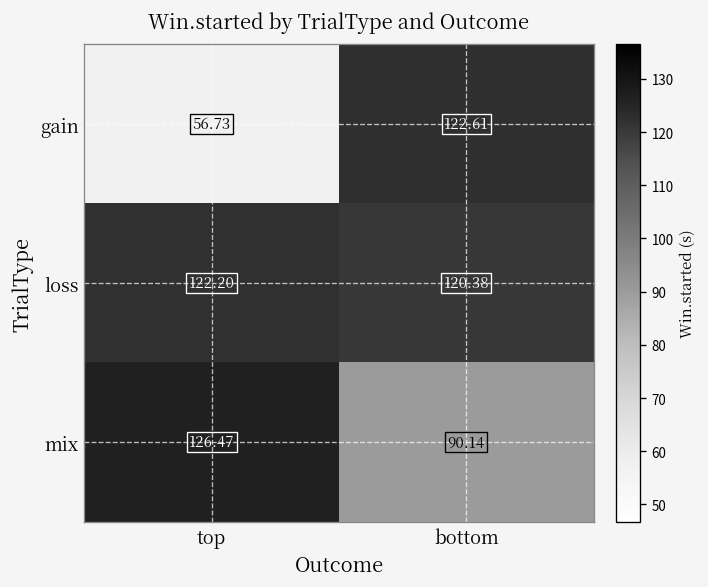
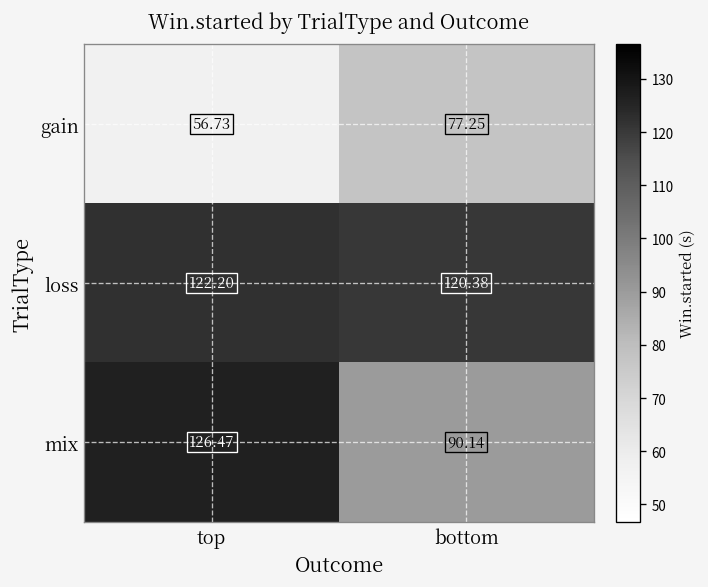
  {
    "gain": {
-     "bottom": 122.61
+     "bottom": 77.25
    }
  }
